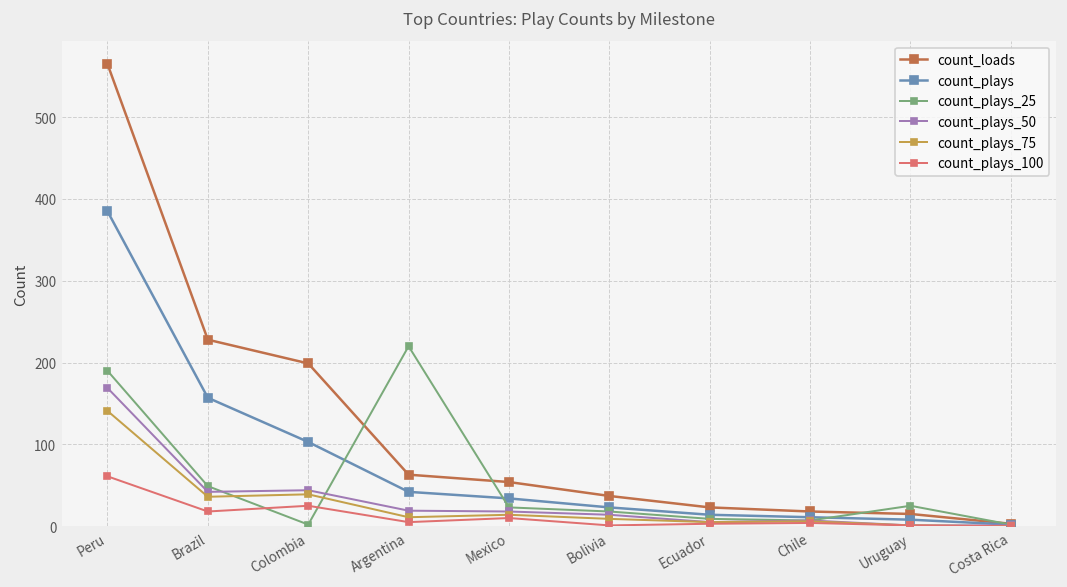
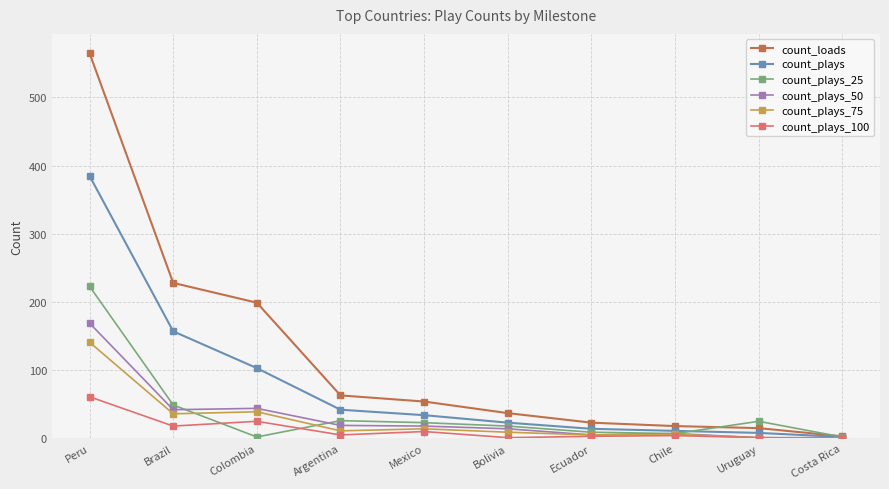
  {
    "count_plays_25": {
-     "Peru": 190,
+     "Peru": 220,
      "Brazil": 50,
      "Colombia": 0,
-     "Argentina": 220,
+     "Argentina": 30,
      "Mexico": 20,
      "Bolivia": 20,
      "Ecuador": 10,
      "Uruguay": 30
    }
  }
